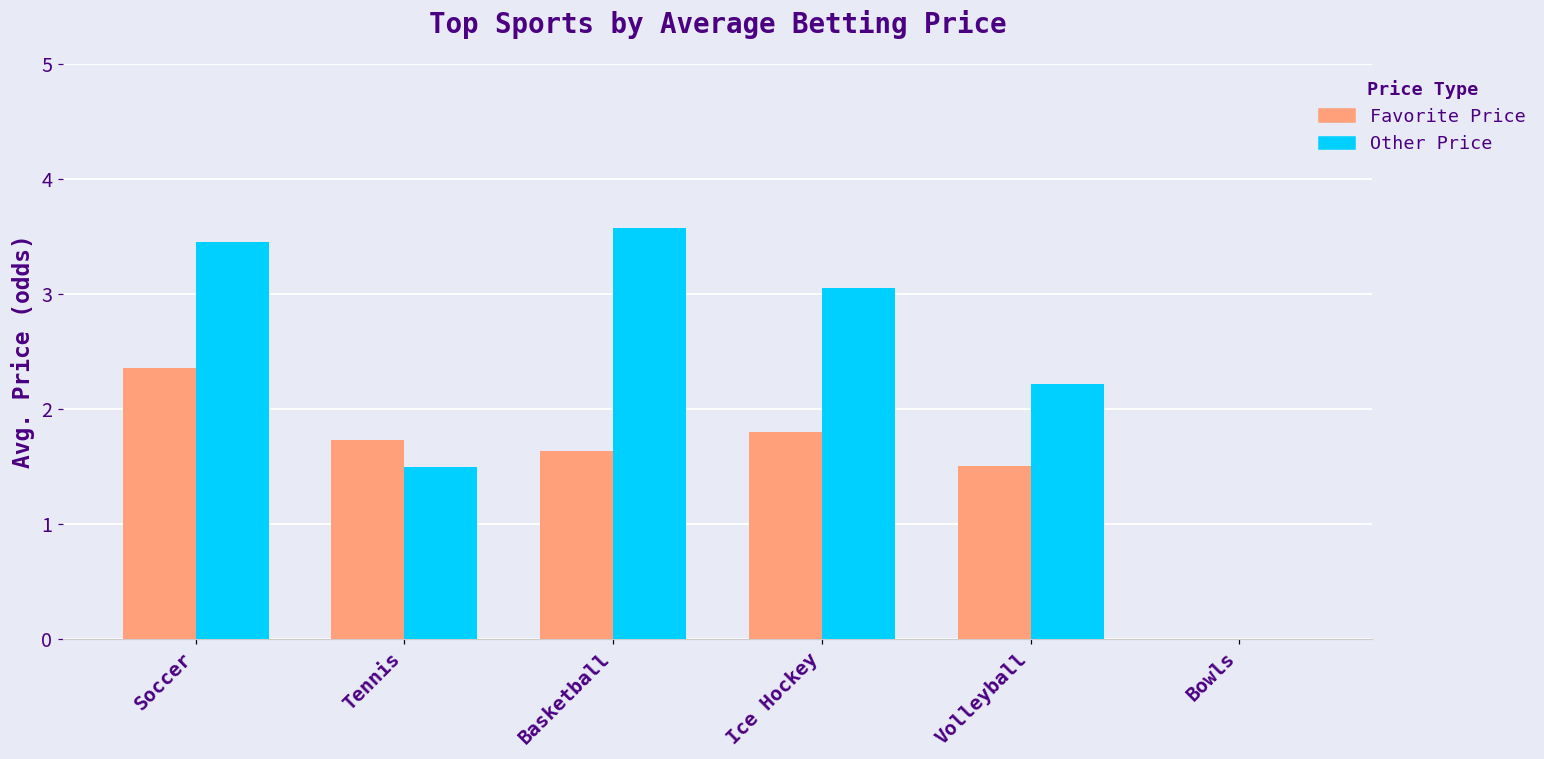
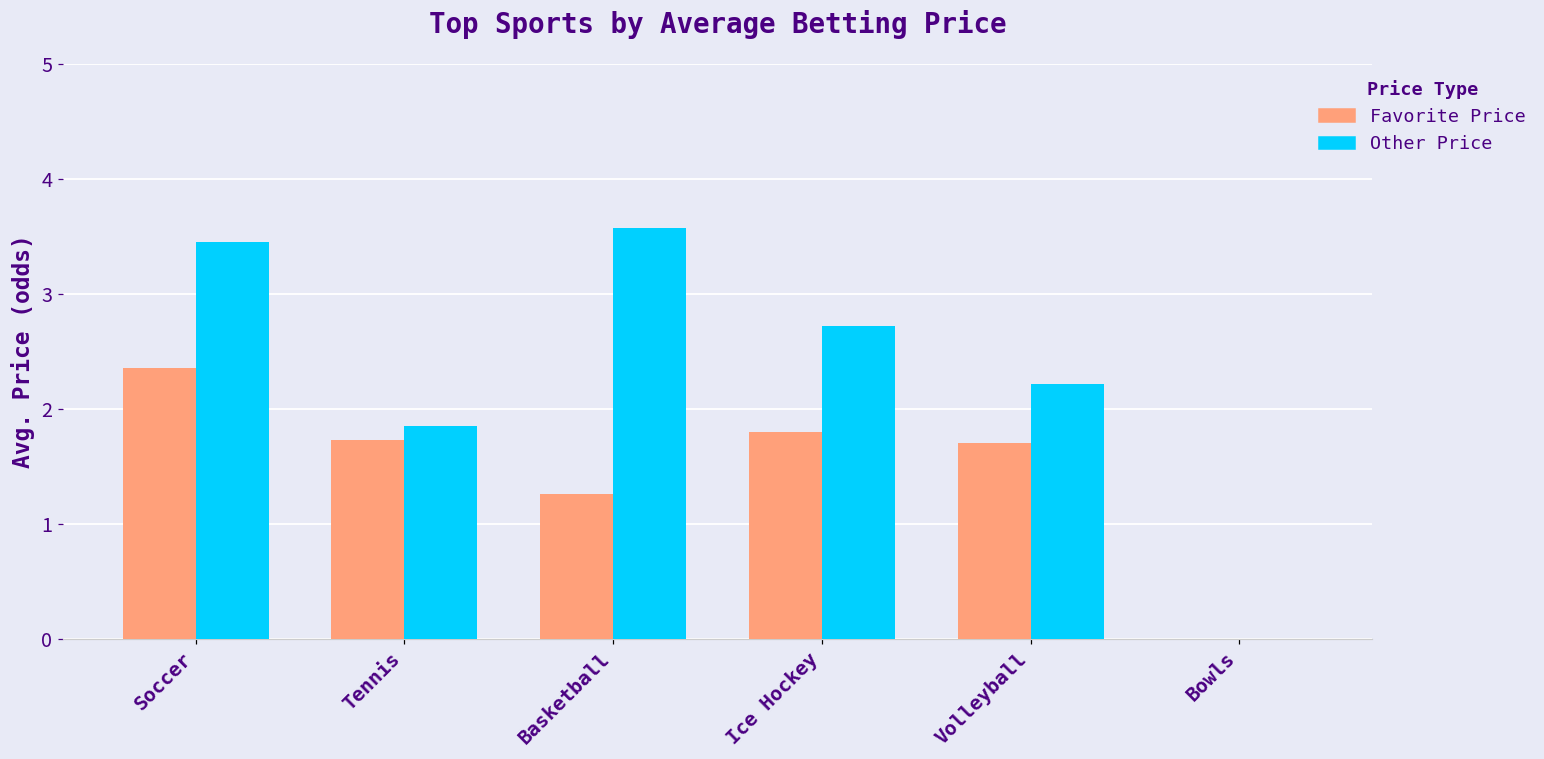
  {
    "Favorite Price": {
      "Soccer": 2.35,
      "Tennis": 1.73,
-     "Basketball": 1.63,
+     "Basketball": 1.26,
      "Ice Hockey": 1.80,
-     "Volleyball": 1.5,
+     "Volleyball": 1.7,
      "Bowls": 0.00
    },
    "Other Price": {
      "Soccer": 3.45,
-     "Tennis": 1.49,
+     "Tennis": 1.85,
      "Basketball": 3.57,
-     "Ice Hockey": 3.05,
+     "Ice Hockey": 2.72,
      "Volleyball": 2.21,
      "Bowls": 0.00
    }
  }
